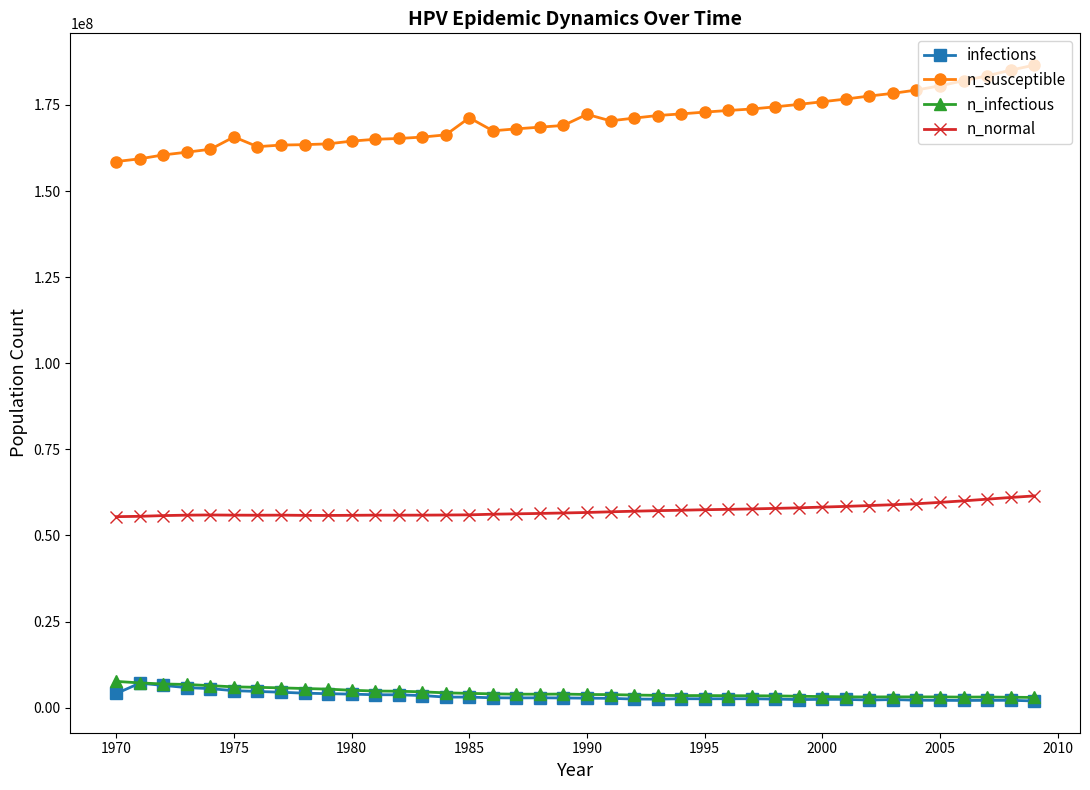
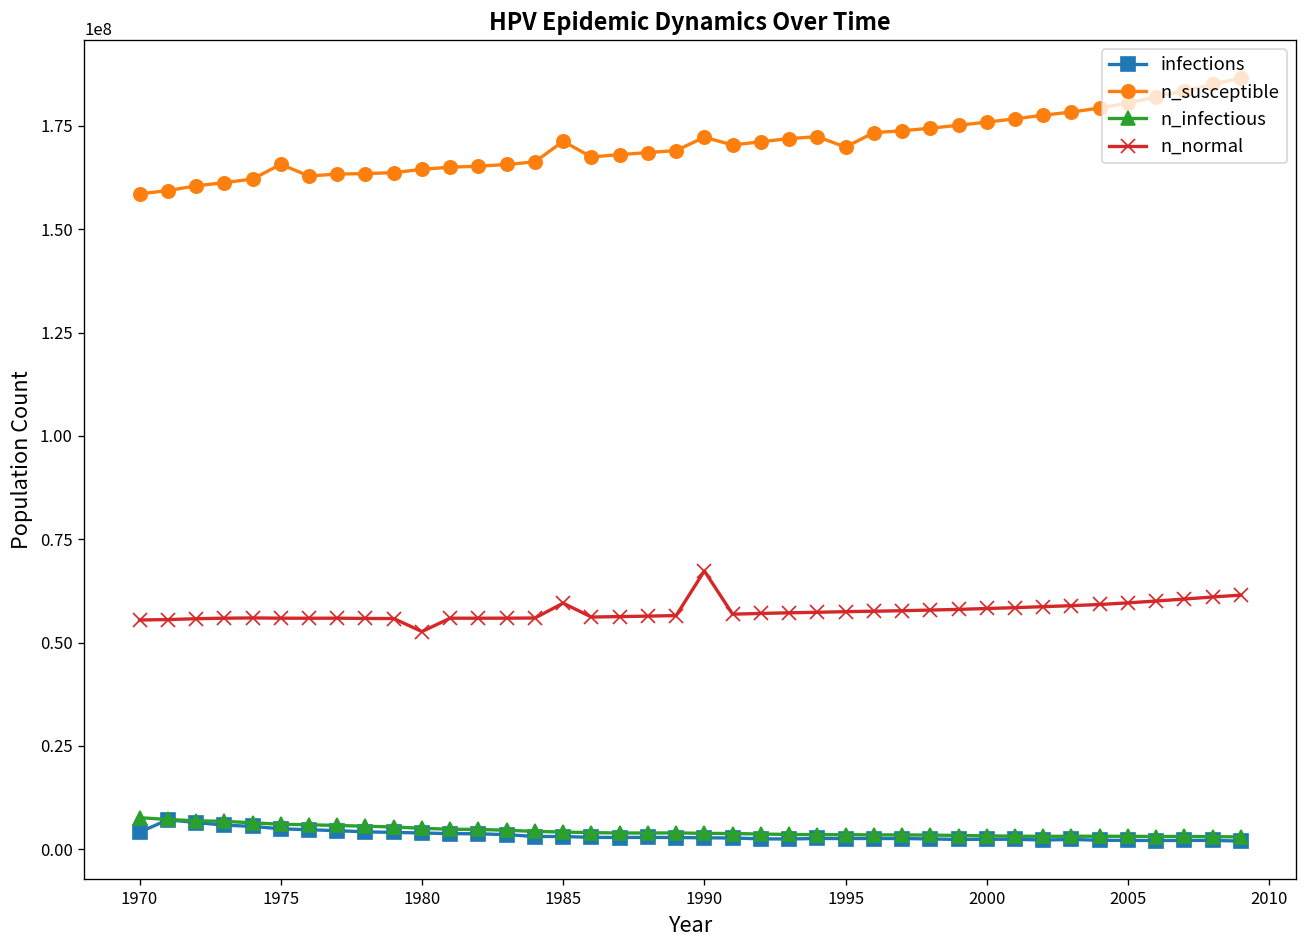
  {
    "infections": {
      "1970": 4000000,
      "1975": 5000000,
      "1980": 4000000,
      "1985": 3000000,
      "1990": 3000000,
      "1995": 3000000,
      "2000": 2000000,
      "2005": 2000000
    },
    "n_susceptible": {
      "1970": 159000000,
      "1975": 166000000,
      "1980": 165000000,
      "1985": 171000000,
      "1990": 172000000,
-     "1995": 173000000,
+     "1995": 170000000,
      "2000": 176000000
    },
    "n_infectious": {
      "1970": 8000000,
      "1975": 6000000,
      "1980": 5000000,
      "1985": 4000000,
      "1990": 4000000,
      "1995": 4000000,
      "2000": 3000000,
      "2005": 3000000
    },
    "n_normal": {
      "1970": 55000000,
      "1975": 56000000,
-     "1980": 56000000,
-     "1985": 56000000,
-     "1990": 57000000,
+     "1980": 53000000,
+     "1985": 60000000,
+     "1990": 67000000,
      "1995": 57000000,
      "2000": 58000000,
      "2005": 60000000
    }
  }
